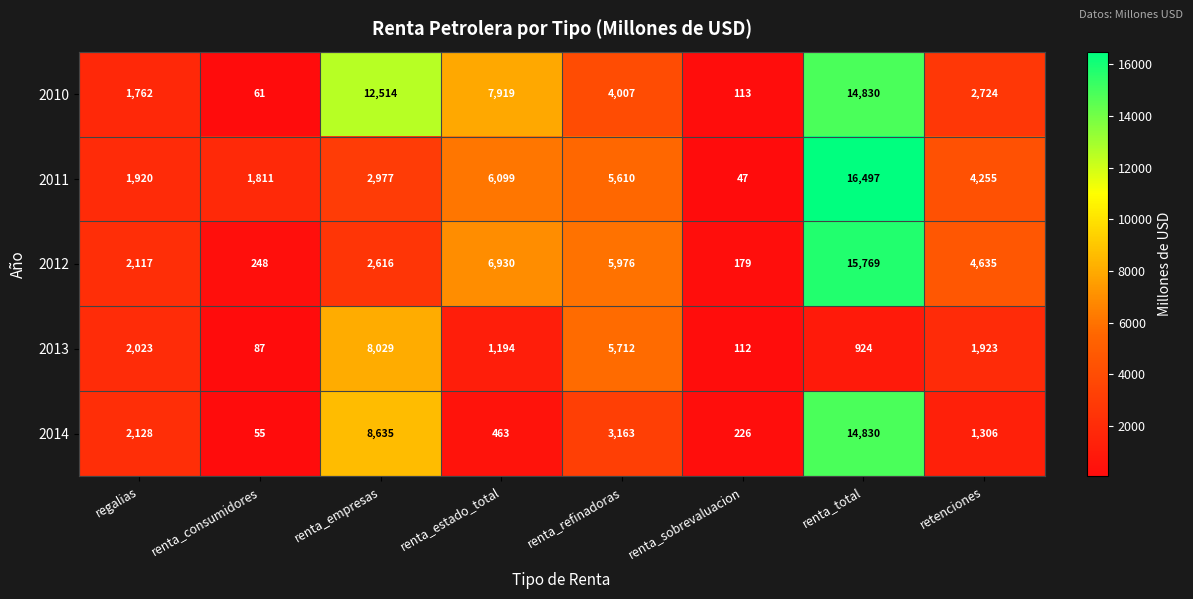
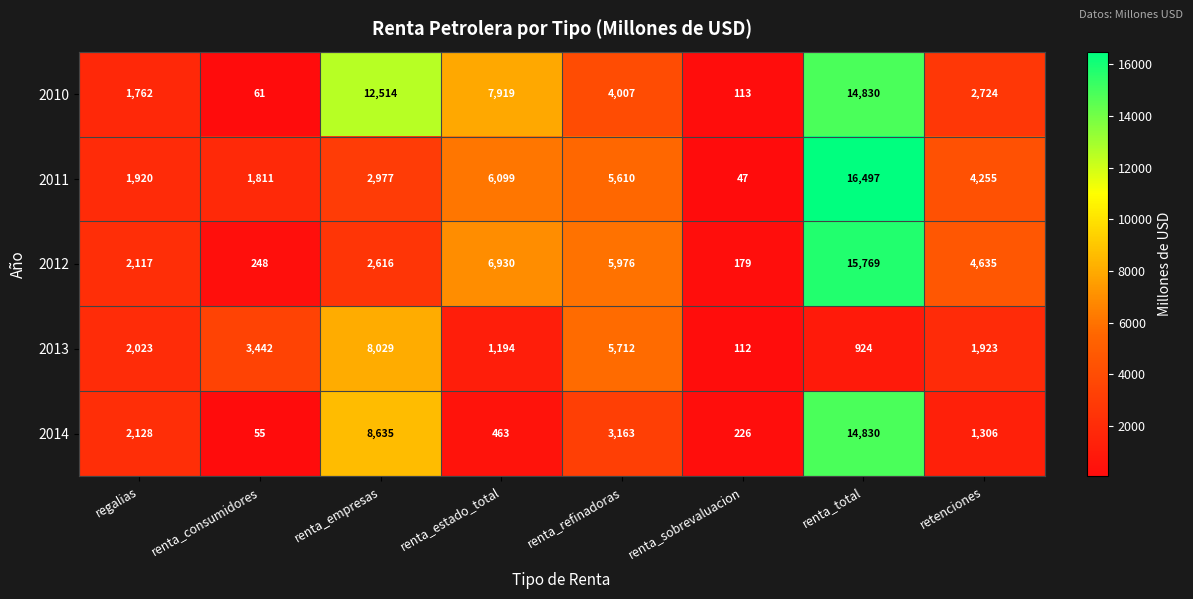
  {
    "2010": {
      "regalias": "1,762",
      "renta_consumidores": "61",
      "renta_empresas": "12,514",
      "renta_estado_total": "7,919",
      "renta_refinadoras": "4,007",
      "renta_sobrevaluacion": "113",
      "renta_total": "14,830",
      "retenciones": "2,724"
    },
    "2011": {
      "regalias": "1,920",
      "renta_consumidores": "1,811",
      "renta_empresas": "2,977",
      "renta_estado_total": "6,099",
      "renta_refinadoras": "5,610",
      "renta_sobrevaluacion": "47",
      "renta_total": "16,497",
      "retenciones": "4,255"
    },
    "2012": {
      "regalias": "2,117",
      "renta_consumidores": "248",
      "renta_empresas": "2,616",
      "renta_estado_total": "6,930",
      "renta_refinadoras": "5,976",
      "renta_sobrevaluacion": "179",
      "renta_total": "15,769",
      "retenciones": "4,635"
    },
    "2013": {
      "regalias": "2,023",
-     "renta_consumidores": "87",
+     "renta_consumidores": "3,442",
      "renta_empresas": "8,029",
      "renta_estado_total": "1,194",
      "renta_refinadoras": "5,712",
      "renta_sobrevaluacion": "112",
      "renta_total": "924",
      "retenciones": "1,923"
    },
    "2014": {
      "regalias": "2,128",
      "renta_consumidores": "55",
      "renta_empresas": "8,635",
      "renta_estado_total": "463",
      "renta_refinadoras": "3,163",
      "renta_sobrevaluacion": "226",
      "renta_total": "14,830",
      "retenciones": "1,306"
    }
  }
